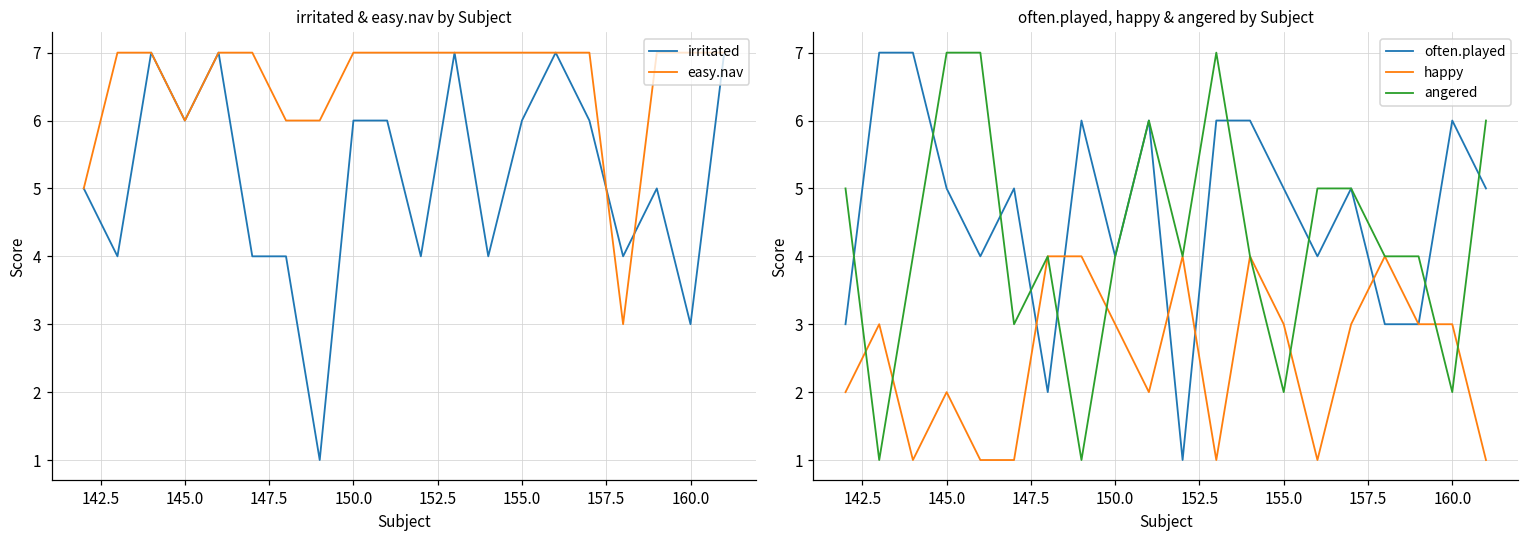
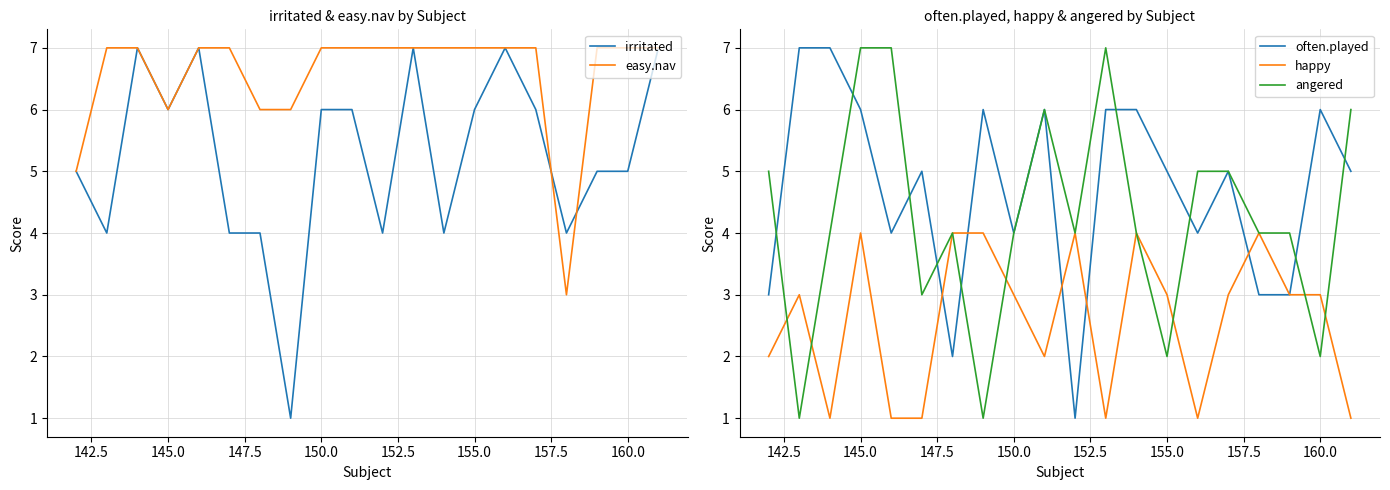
  {
    "irritated & easy.nav by Subject": {
      "irritated": {
        "150.0": 6,
        "155.0": 6,
-       "160.0": 3
+       "160.0": 5
      },
      "easy.nav": {
        "150.0": 7,
        "155.0": 7
      }
    },
    "often.played, happy & angered by Subject": {
      "often.played": {
-       "145.0": 5,
+       "145.0": 6,
        "155.0": 5,
        "160.0": 6
      },
      "happy": {
-       "145.0": 2,
+       "145.0": 4,
        "150.0": 3,
        "155.0": 3,
        "160.0": 3
      },
      "angered": {
        "145.0": 7,
        "155.0": 2,
        "160.0": 2
      }
    }
  }
